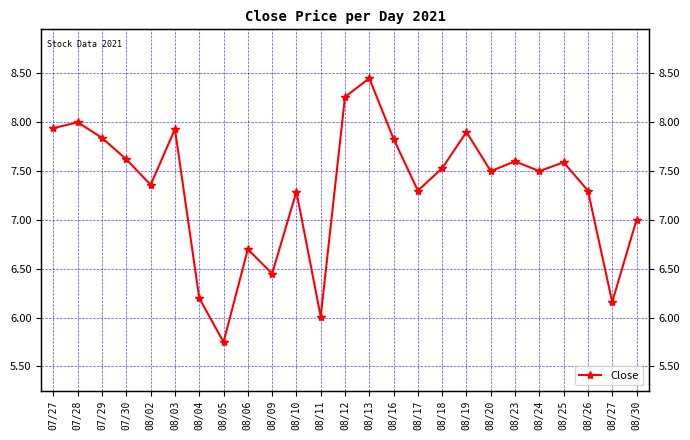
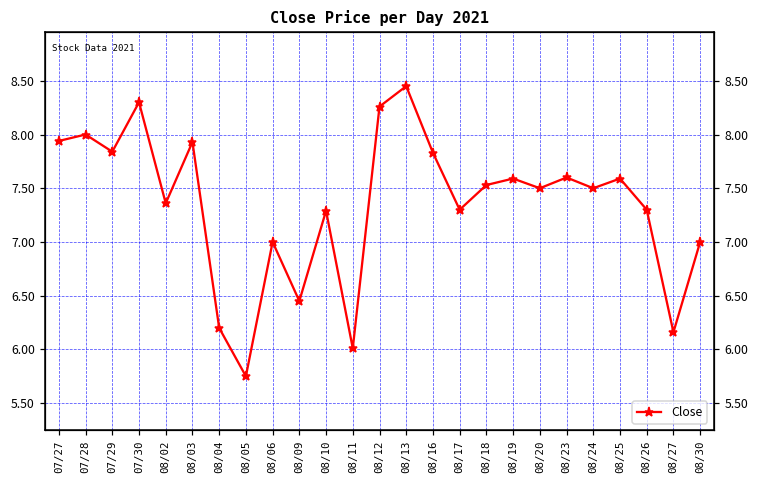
  {
    "07/27": 7.9,
    "07/28": 8.0,
    "07/29": 7.8,
-   "07/30": 7.6,
+   "07/30": 8.3,
    "08/02": 7.4,
    "08/03": 7.9,
    "08/04": 6.2,
    "08/05": 5.8,
-   "08/06": 6.7,
+   "08/06": 7.0,
    "08/09": 6.5,
    "08/10": 7.3,
    "08/11": 6.0,
    "08/12": 8.3,
    "08/13": 8.5,
    "08/16": 7.8,
    "08/17": 7.3,
    "08/18": 7.5,
-   "08/19": 7.9,
+   "08/19": 7.6,
    "08/20": 7.5,
    "08/23": 7.6,
    "08/24": 7.5,
    "08/25": 7.6,
    "08/26": 7.3,
    "08/27": 6.2,
    "08/30": 7.0
  }
